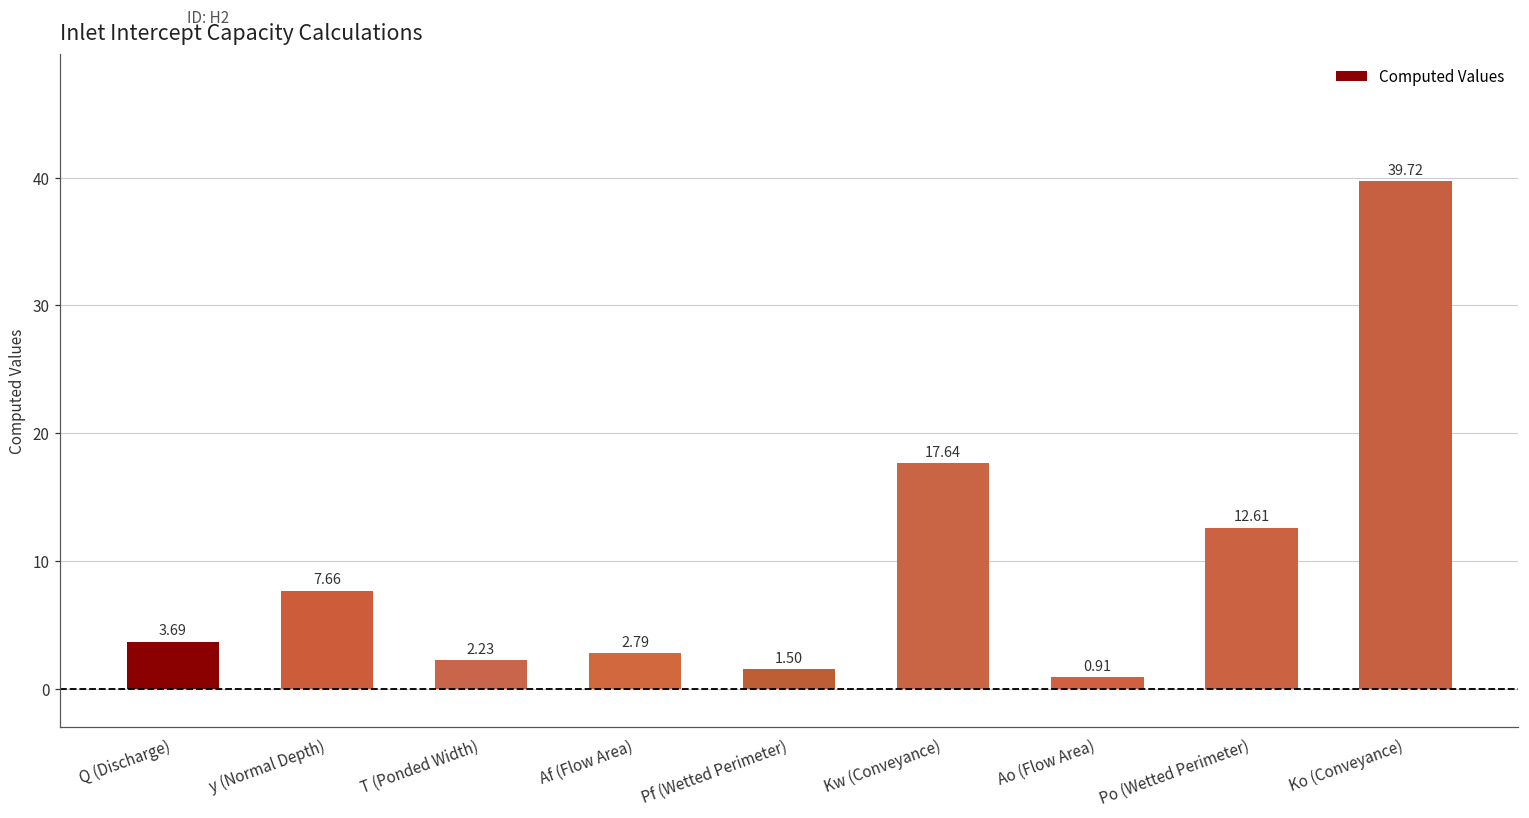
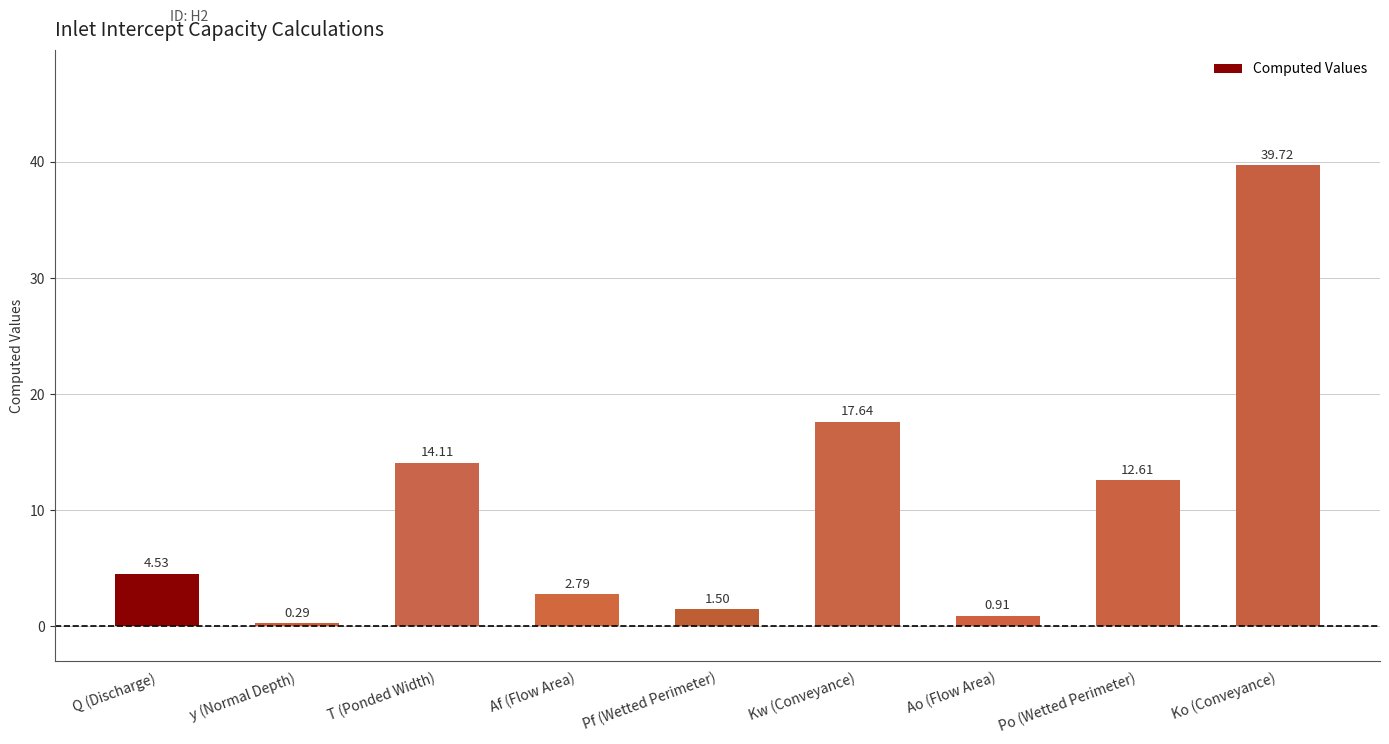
  {
-   "Q (Discharge)": 3.69,
-   "y (Normal Depth)": 7.66,
-   "T (Ponded Width)": 2.23,
+   "Q (Discharge)": 4.53,
+   "y (Normal Depth)": 0.29,
+   "T (Ponded Width)": 14.11,
    "Af (Flow Area)": 2.79,
    "Pf (Wetted Perimeter)": 1.50,
    "Kw (Conveyance)": 17.64,
    "Ao (Flow Area)": 0.91,
    "Po (Wetted Perimeter)": 12.61,
    "Ko (Conveyance)": 39.72
  }
